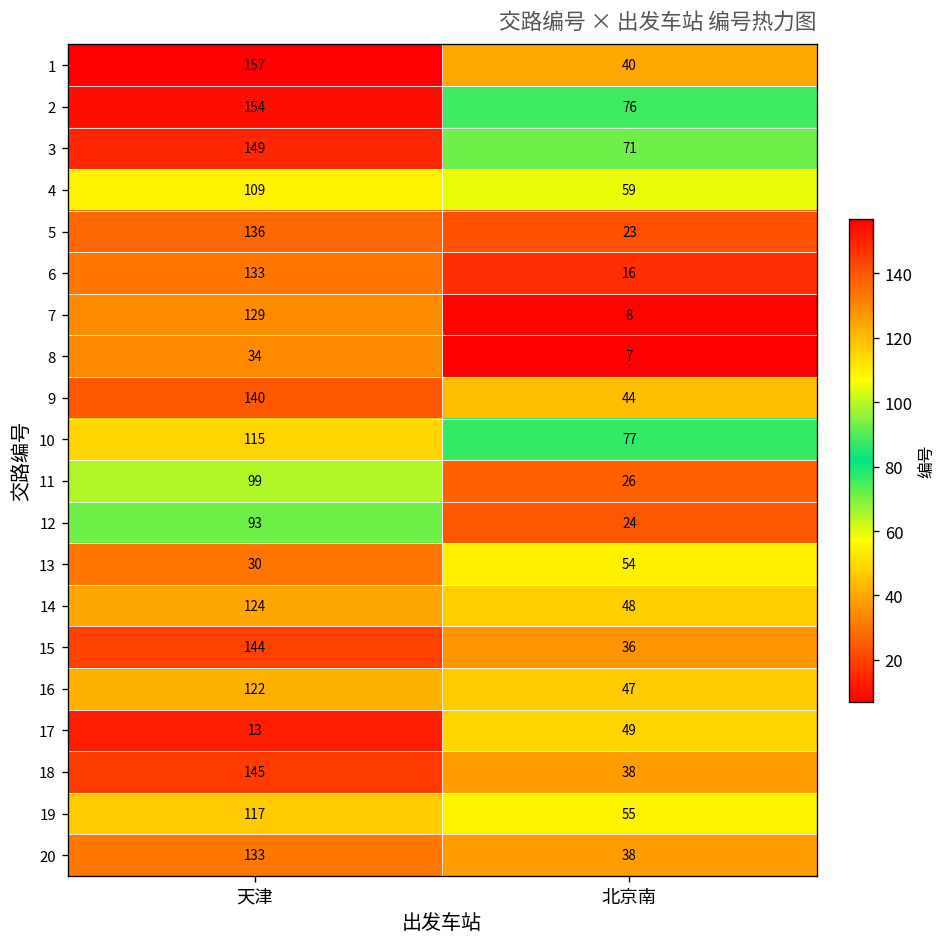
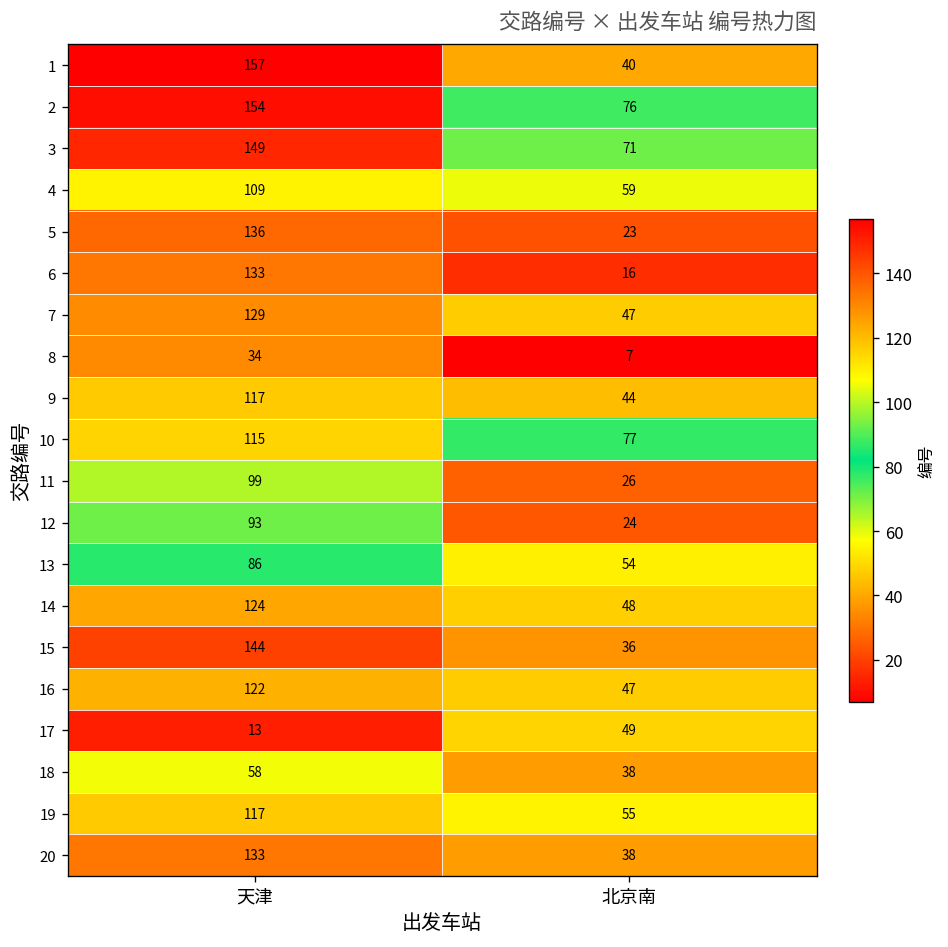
  {
    "1": {
      "天津": 157,
      "北京南": 40
    },
    "2": {
      "天津": 154,
      "北京南": 76
    },
    "3": {
      "天津": 149,
      "北京南": 71
    },
    "4": {
      "天津": 109,
      "北京南": 59
    },
    "5": {
      "天津": 136,
      "北京南": 23
    },
    "6": {
      "天津": 133,
      "北京南": 16
    },
    "7": {
      "天津": 129,
-     "北京南": 8
+     "北京南": 47
    },
    "8": {
      "天津": 34,
      "北京南": 7
    },
    "9": {
-     "天津": 140,
+     "天津": 117,
      "北京南": 44
    },
    "10": {
      "天津": 115,
      "北京南": 77
    },
    "11": {
      "天津": 99,
      "北京南": 26
    },
    "12": {
      "天津": 93,
      "北京南": 24
    },
    "13": {
-     "天津": 30,
+     "天津": 86,
      "北京南": 54
    },
    "14": {
      "天津": 124,
      "北京南": 48
    },
    "15": {
      "天津": 144,
      "北京南": 36
    },
    "16": {
      "天津": 122,
      "北京南": 47
    },
    "17": {
      "天津": 13,
      "北京南": 49
    },
    "18": {
-     "天津": 145,
+     "天津": 58,
      "北京南": 38
    },
    "19": {
      "天津": 117,
      "北京南": 55
    },
    "20": {
      "天津": 133,
      "北京南": 38
    }
  }
